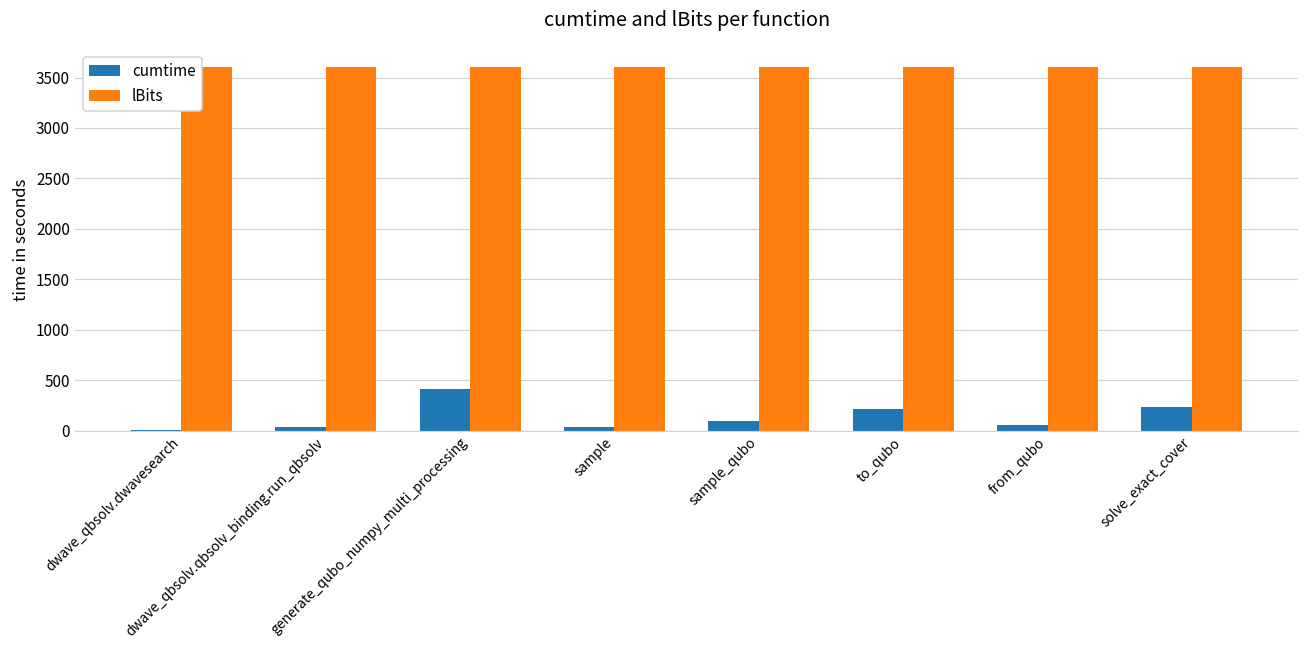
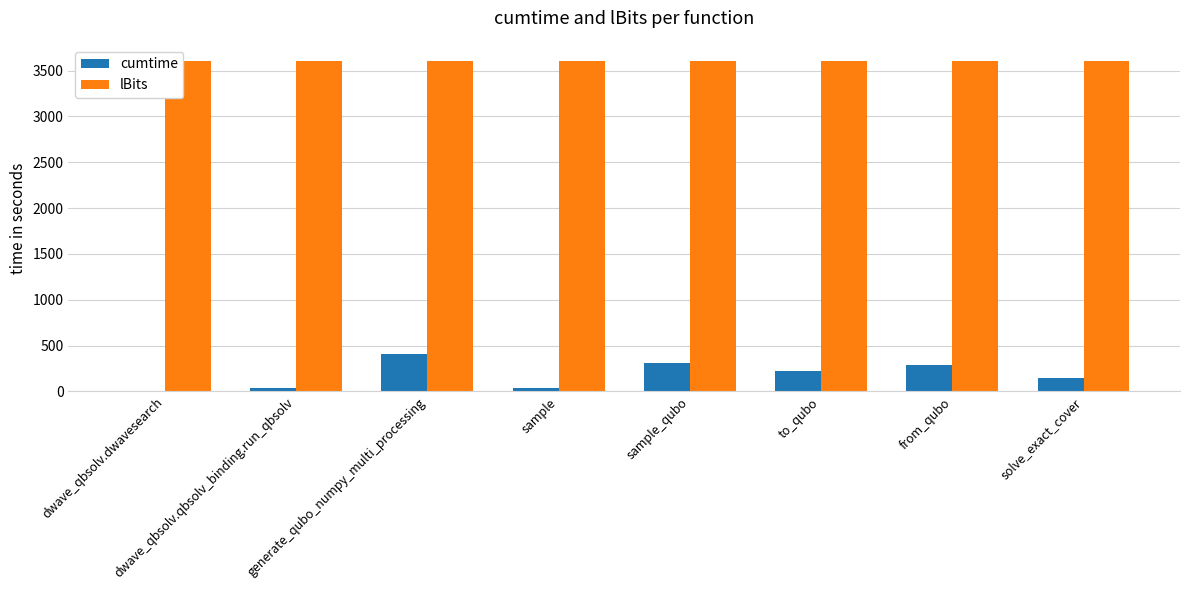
  {
    "cumtime": {
      "dwave_qbsolv.qbsolv_binding.run_qbsolv": 0,
      "generate_qubo_numpy_multi_processing": 400,
      "sample": 0,
-     "sample_qubo": 100,
+     "sample_qubo": 300,
      "to_qubo": 200,
-     "from_qubo": 100,
-     "solve_exact_cover": 200
+     "from_qubo": 300,
+     "solve_exact_cover": 100
    },
    "lBits": {
      "dwave_qbsolv.dwavesearch": 3600,
      "dwave_qbsolv.qbsolv_binding.run_qbsolv": 3600,
      "generate_qubo_numpy_multi_processing": 3600,
      "sample": 3600,
      "sample_qubo": 3600,
      "to_qubo": 3600,
      "from_qubo": 3600,
      "solve_exact_cover": 3600
    }
  }
